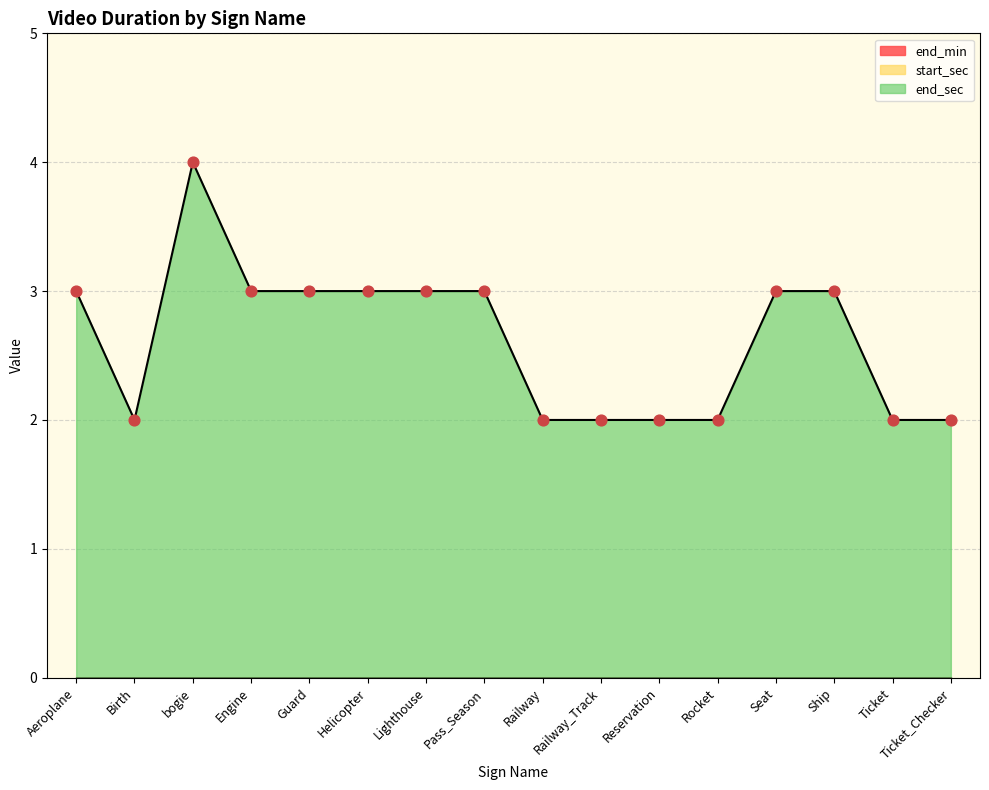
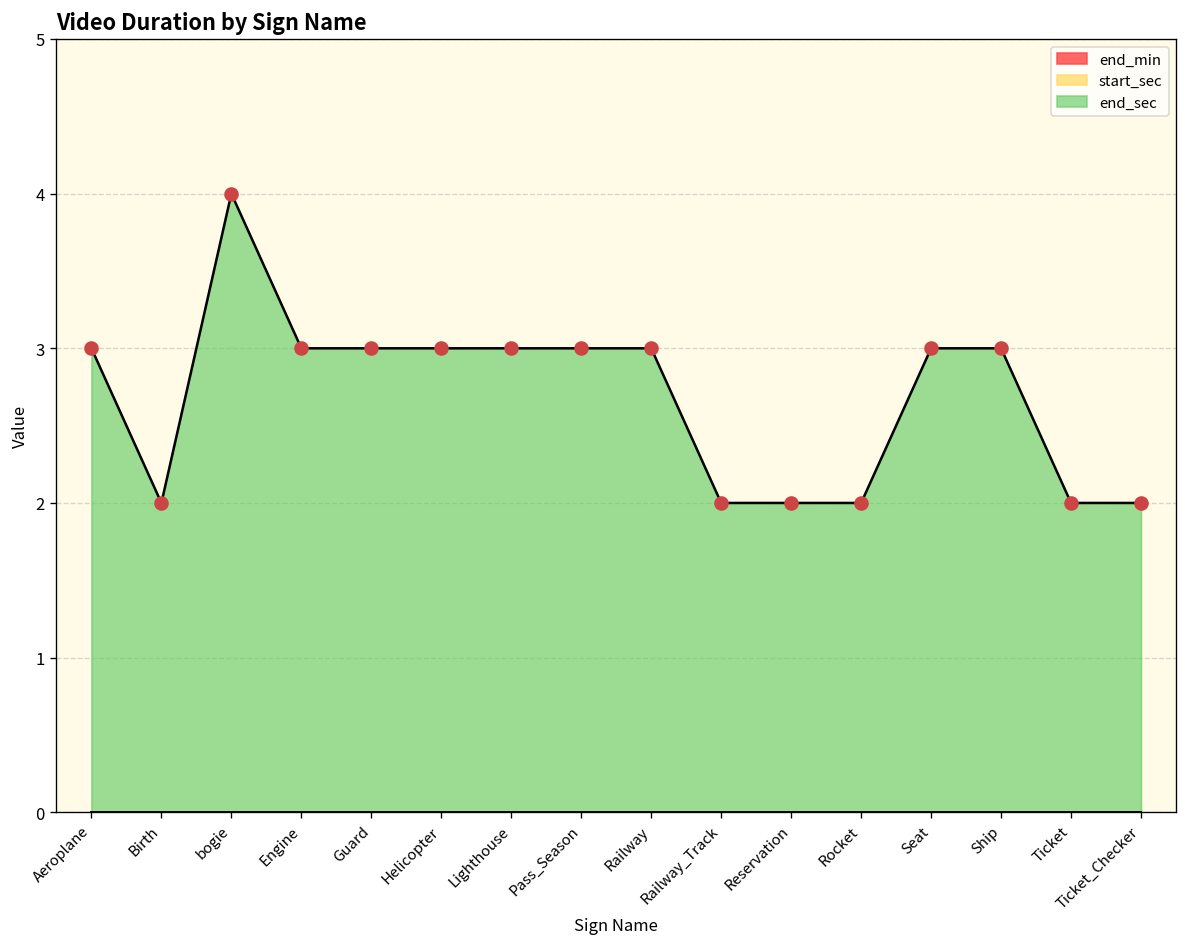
  {
    "start_sec": {
      "Aeroplane": 0,
      "Birth": 0,
      "bogie": 0,
      "Engine": 0,
      "Guard": 0,
      "Helicopter": 0,
      "Lighthouse": 0,
      "Pass_Season": 0,
      "Railway": 0,
      "Railway_Track": 0,
      "Reservation": 0,
      "Rocket": 0,
      "Seat": 0,
      "Ship": 0,
      "Ticket": 0,
      "Ticket_Checker": 0
    },
    "end_sec": {
      "Aeroplane": 3,
      "Birth": 2,
      "bogie": 4,
      "Engine": 3,
      "Guard": 3,
      "Helicopter": 3,
      "Lighthouse": 3,
      "Pass_Season": 3,
-     "Railway": 2,
+     "Railway": 3,
      "Railway_Track": 2,
      "Reservation": 2,
      "Rocket": 2,
      "Seat": 3,
      "Ship": 3,
      "Ticket": 2,
      "Ticket_Checker": 2
    }
  }
